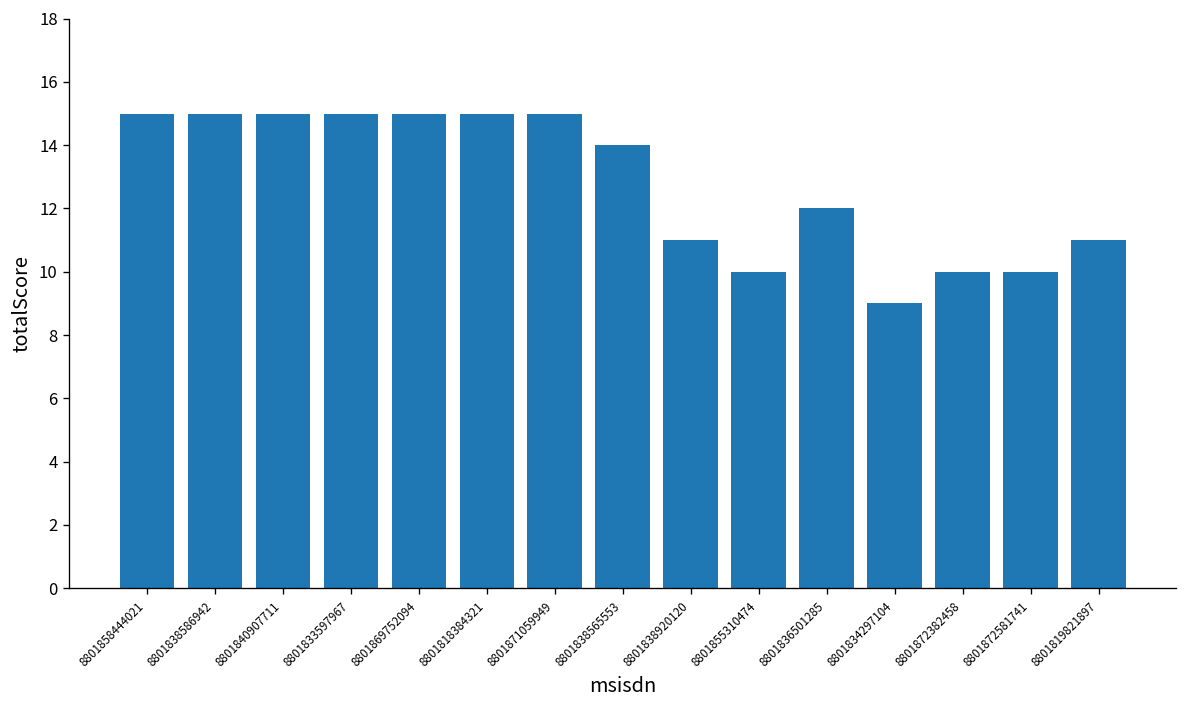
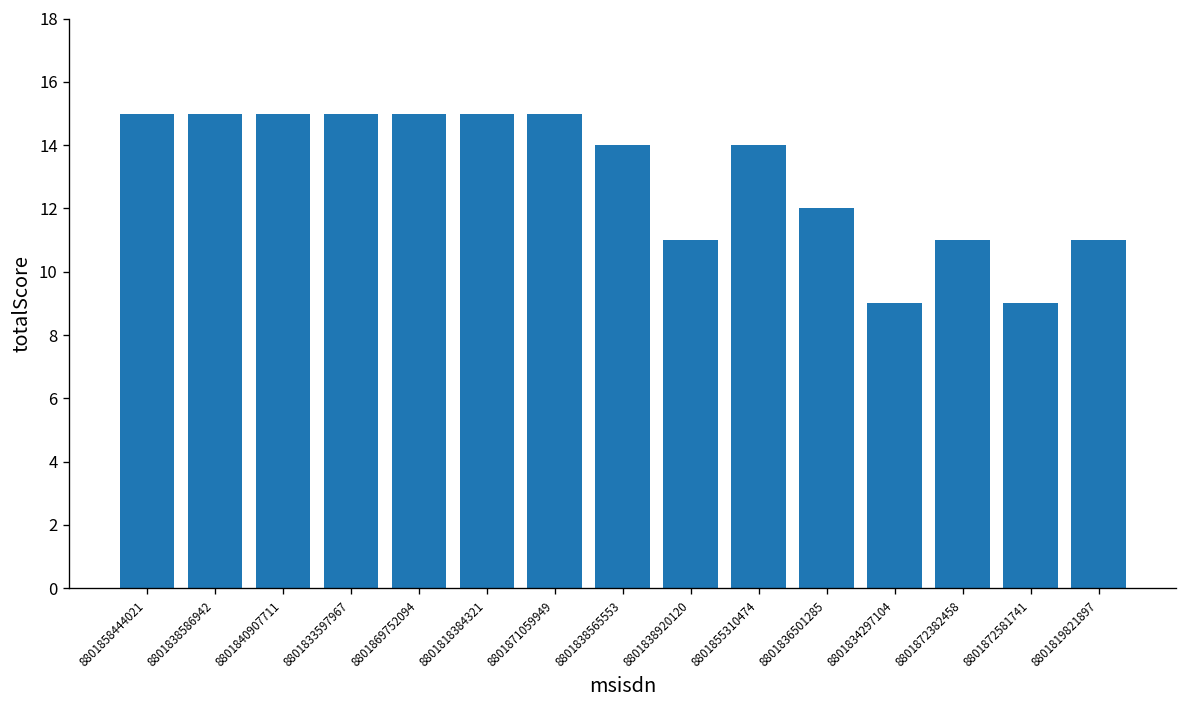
  {
    "8801858444021": 15,
    "8801838586942": 15,
    "8801840907711": 15,
    "8801833597967": 15,
    "8801869752094": 15,
    "8801818384321": 15,
    "8801871059949": 15,
    "8801838565553": 14,
    "8801838920120": 11,
-   "8801855310474": 10,
+   "8801855310474": 14,
    "8801836501285": 12,
    "8801834297104": 9,
-   "8801872382458": 10,
-   "8801872581741": 10,
+   "8801872382458": 11,
+   "8801872581741": 9,
    "8801819821897": 11
  }
